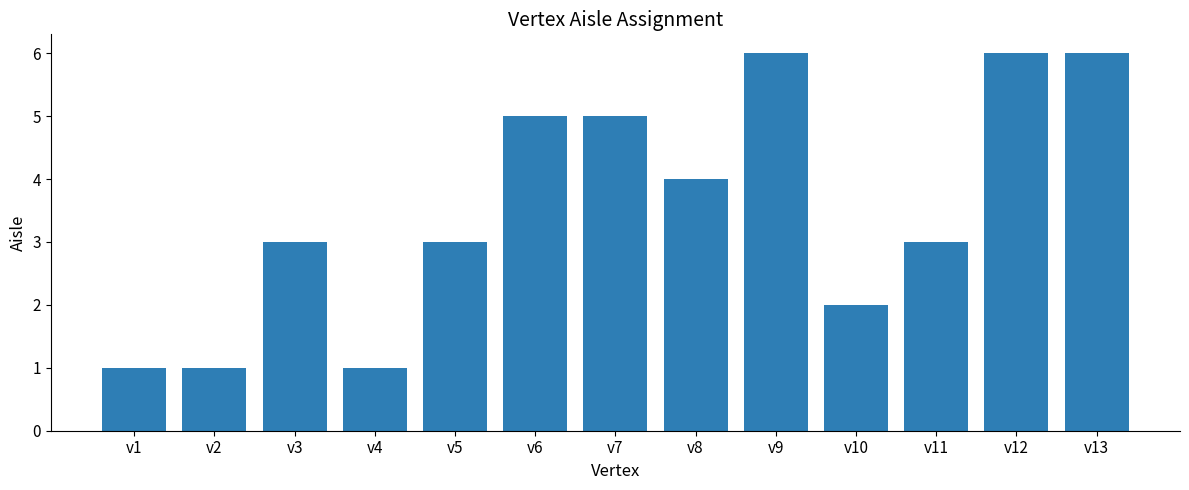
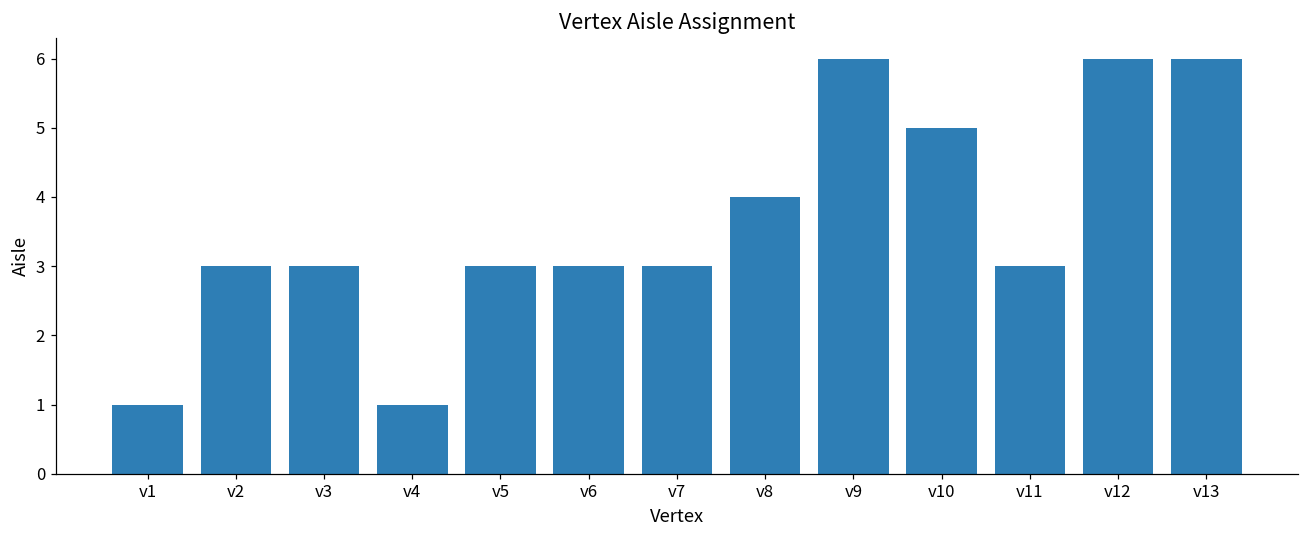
  {
    "v1": 1,
-   "v2": 1,
+   "v2": 3,
    "v3": 3,
    "v4": 1,
    "v5": 3,
-   "v6": 5,
-   "v7": 5,
+   "v6": 3,
+   "v7": 3,
    "v8": 4,
    "v9": 6,
-   "v10": 2,
+   "v10": 5,
    "v11": 3,
    "v12": 6,
    "v13": 6
  }
